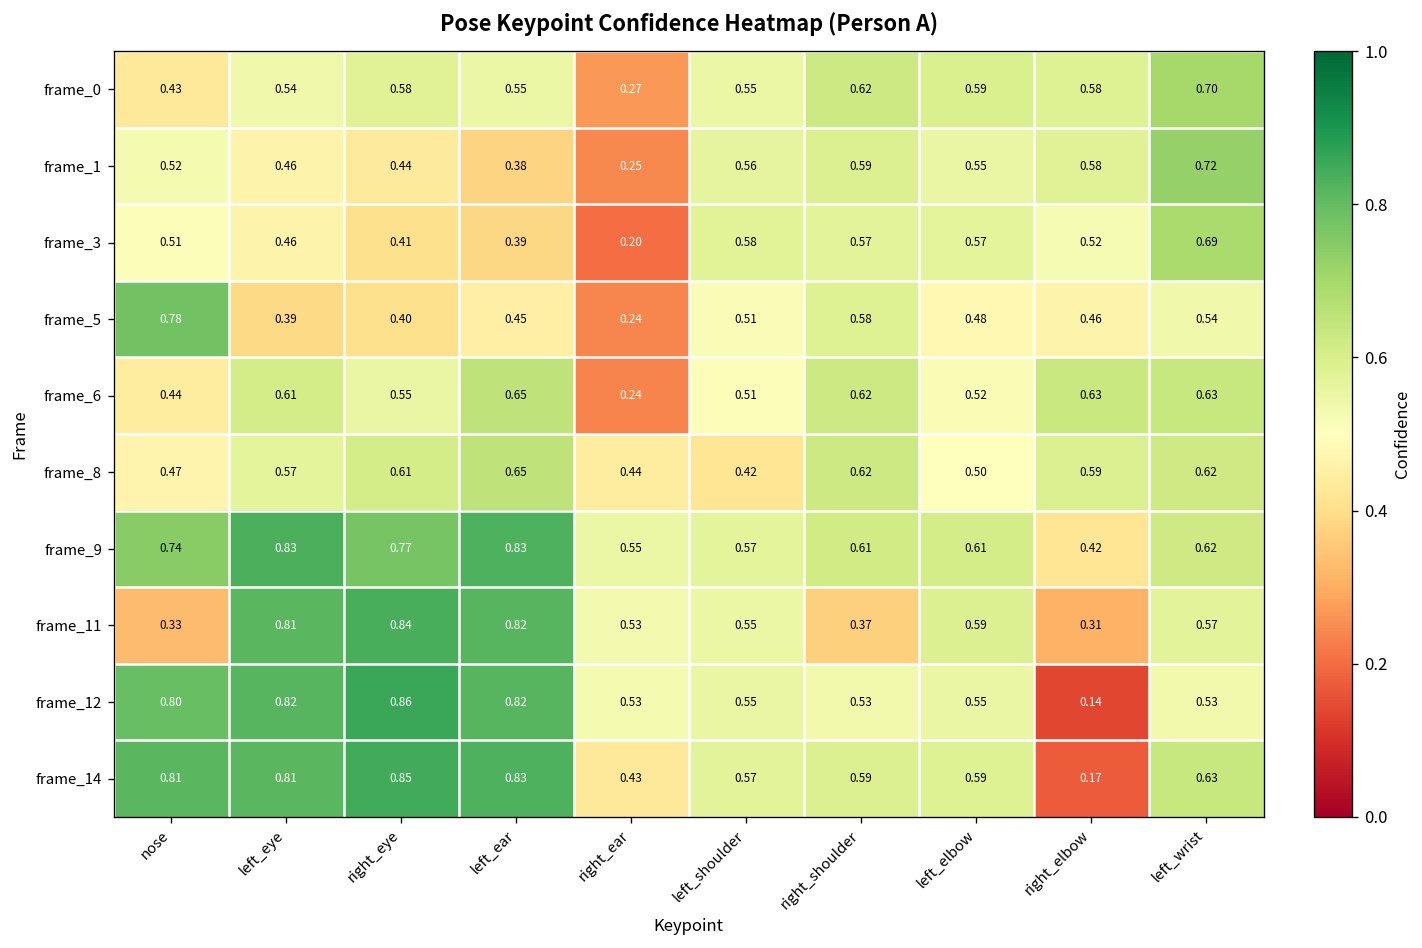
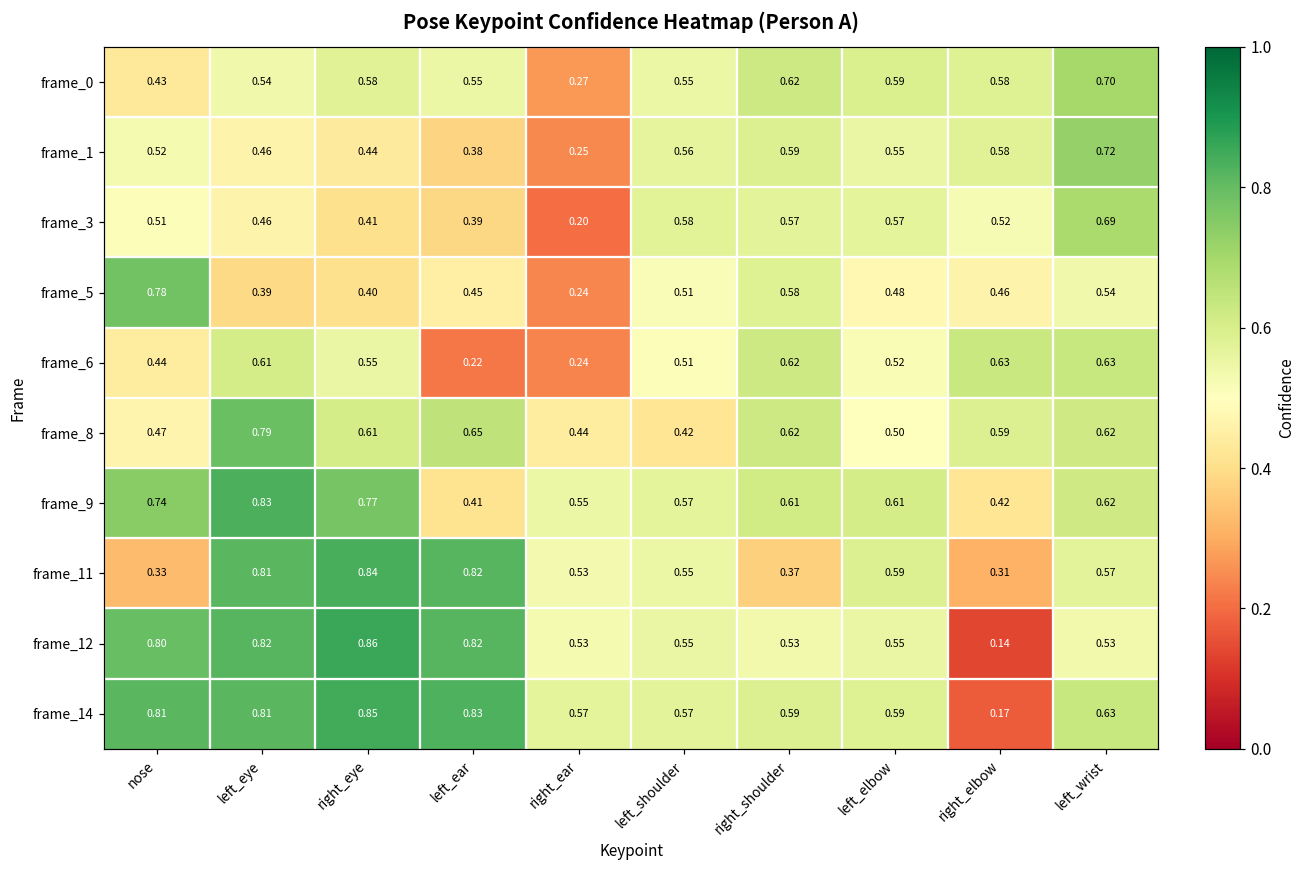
  {
    "frame_0": {
      "nose": 0.43,
      "left_eye": 0.54,
      "right_eye": 0.58,
      "left_ear": 0.55,
      "right_ear": 0.27,
      "left_shoulder": 0.55,
      "right_shoulder": 0.62,
      "left_elbow": 0.59,
      "right_elbow": 0.58,
      "left_wrist": 0.70
    },
    "frame_1": {
      "nose": 0.52,
      "left_eye": 0.46,
      "right_eye": 0.44,
      "left_ear": 0.38,
      "right_ear": 0.25,
      "left_shoulder": 0.56,
      "right_shoulder": 0.59,
      "left_elbow": 0.55,
      "right_elbow": 0.58,
      "left_wrist": 0.72
    },
    "frame_3": {
      "nose": 0.51,
      "left_eye": 0.46,
      "right_eye": 0.41,
      "left_ear": 0.39,
      "right_ear": 0.20,
      "left_shoulder": 0.58,
      "right_shoulder": 0.57,
      "left_elbow": 0.57,
      "right_elbow": 0.52,
      "left_wrist": 0.69
    },
    "frame_5": {
      "nose": 0.78,
      "left_eye": 0.39,
      "right_eye": 0.40,
      "left_ear": 0.45,
      "right_ear": 0.24,
      "left_shoulder": 0.51,
      "right_shoulder": 0.58,
      "left_elbow": 0.48,
      "right_elbow": 0.46,
      "left_wrist": 0.54
    },
    "frame_6": {
      "nose": 0.44,
      "left_eye": 0.61,
      "right_eye": 0.55,
-     "left_ear": 0.65,
+     "left_ear": 0.22,
      "right_ear": 0.24,
      "left_shoulder": 0.51,
      "right_shoulder": 0.62,
      "left_elbow": 0.52,
      "right_elbow": 0.63,
      "left_wrist": 0.63
    },
    "frame_8": {
      "nose": 0.47,
-     "left_eye": 0.57,
+     "left_eye": 0.79,
      "right_eye": 0.61,
      "left_ear": 0.65,
      "right_ear": 0.44,
      "left_shoulder": 0.42,
      "right_shoulder": 0.62,
      "left_elbow": 0.50,
      "right_elbow": 0.59,
      "left_wrist": 0.62
    },
    "frame_9": {
      "nose": 0.74,
      "left_eye": 0.83,
      "right_eye": 0.77,
-     "left_ear": 0.83,
+     "left_ear": 0.41,
      "right_ear": 0.55,
      "left_shoulder": 0.57,
      "right_shoulder": 0.61,
      "left_elbow": 0.61,
      "right_elbow": 0.42,
      "left_wrist": 0.62
    },
    "frame_11": {
      "nose": 0.33,
      "left_eye": 0.81,
      "right_eye": 0.84,
      "left_ear": 0.82,
      "right_ear": 0.53,
      "left_shoulder": 0.55,
      "right_shoulder": 0.37,
      "left_elbow": 0.59,
      "right_elbow": 0.31,
      "left_wrist": 0.57
    },
    "frame_12": {
      "nose": 0.80,
      "left_eye": 0.82,
      "right_eye": 0.86,
      "left_ear": 0.82,
      "right_ear": 0.53,
      "left_shoulder": 0.55,
      "right_shoulder": 0.53,
      "left_elbow": 0.55,
      "right_elbow": 0.14,
      "left_wrist": 0.53
    },
    "frame_14": {
      "nose": 0.81,
      "left_eye": 0.81,
      "right_eye": 0.85,
      "left_ear": 0.83,
-     "right_ear": 0.43,
+     "right_ear": 0.57,
      "left_shoulder": 0.57,
      "right_shoulder": 0.59,
      "left_elbow": 0.59,
      "right_elbow": 0.17,
      "left_wrist": 0.63
    }
  }
